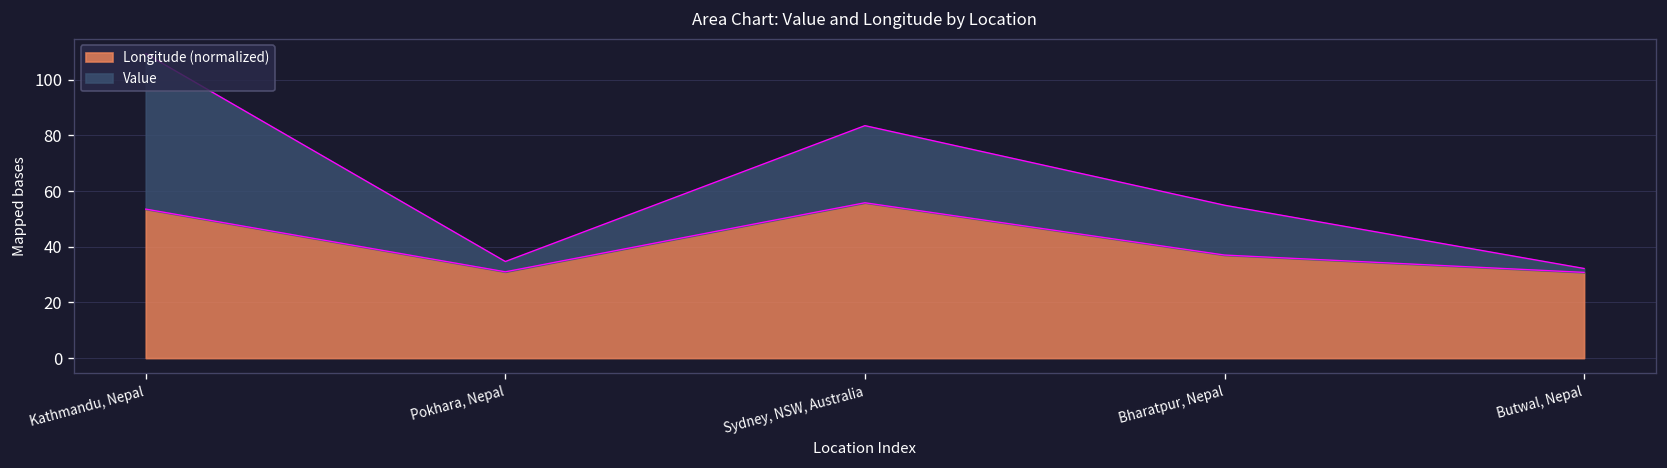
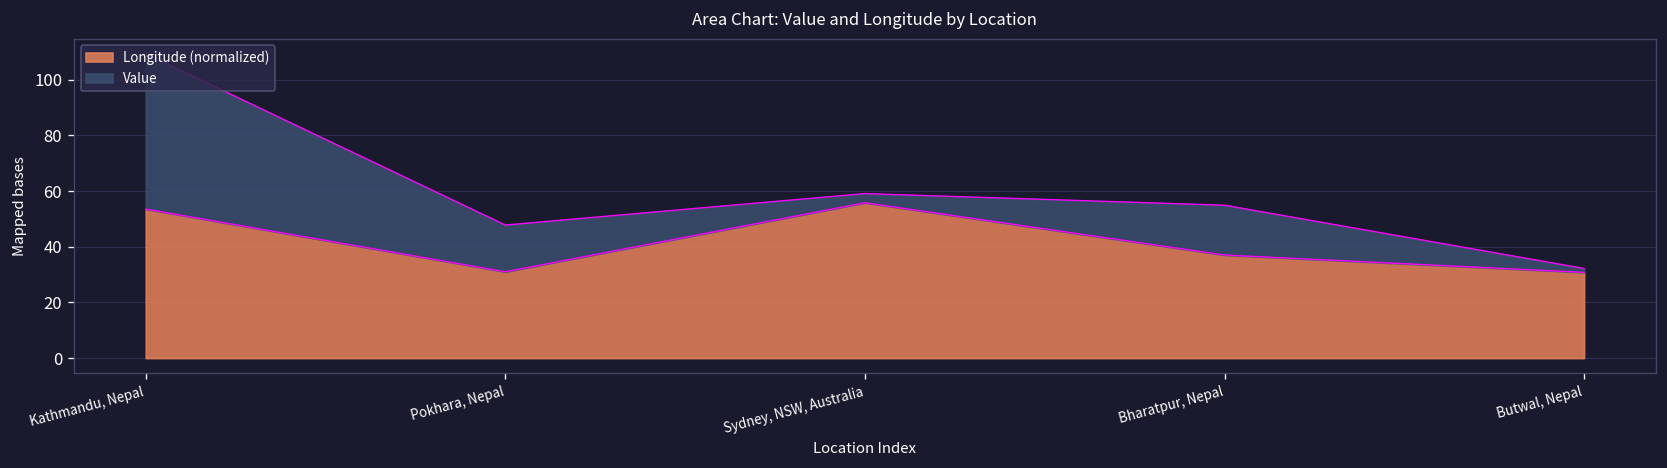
  {
    "Longitude (normalized)": {
      "Kathmandu, Nepal": 54,
      "Pokhara, Nepal": 31,
      "Sydney, NSW, Australia": 56,
      "Bharatpur, Nepal": 37,
      "Butwal, Nepal": 31
    },
    "Value": {
-     "Pokhara, Nepal": 4,
-     "Sydney, NSW, Australia": 28,
+     "Pokhara, Nepal": 17,
+     "Sydney, NSW, Australia": 3,
      "Bharatpur, Nepal": 18,
      "Butwal, Nepal": 1
    }
  }
